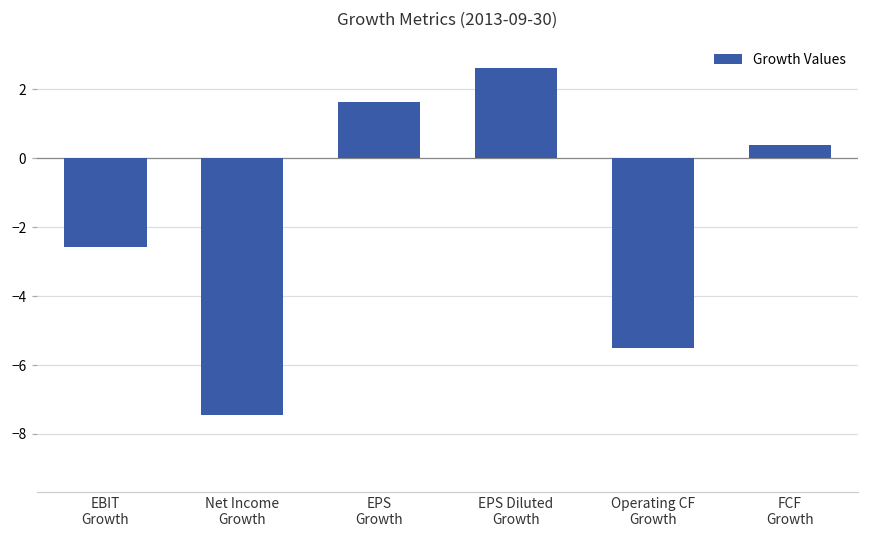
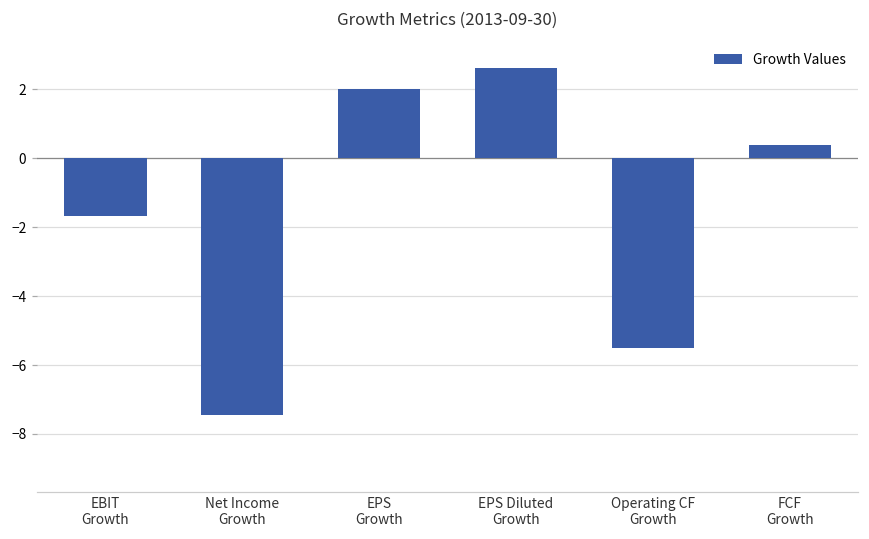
  {
-   "EBIT Growth": -2.6,
+   "EBIT Growth": -1.7,
    "Net Income Growth": -7.4,
-   "EPS Growth": 1.6,
+   "EPS Growth": 2.0,
    "EPS Diluted Growth": 2.6,
    "Operating CF Growth": -5.5,
    "FCF Growth": 0.4
  }
